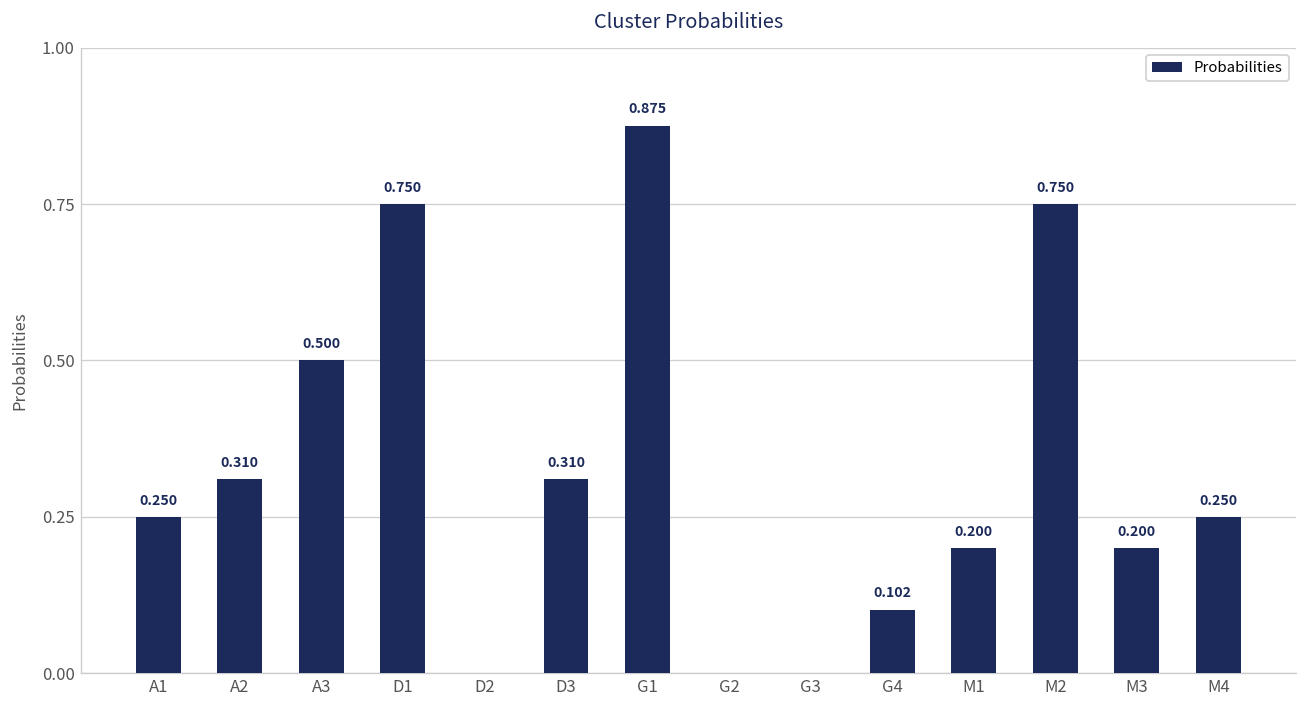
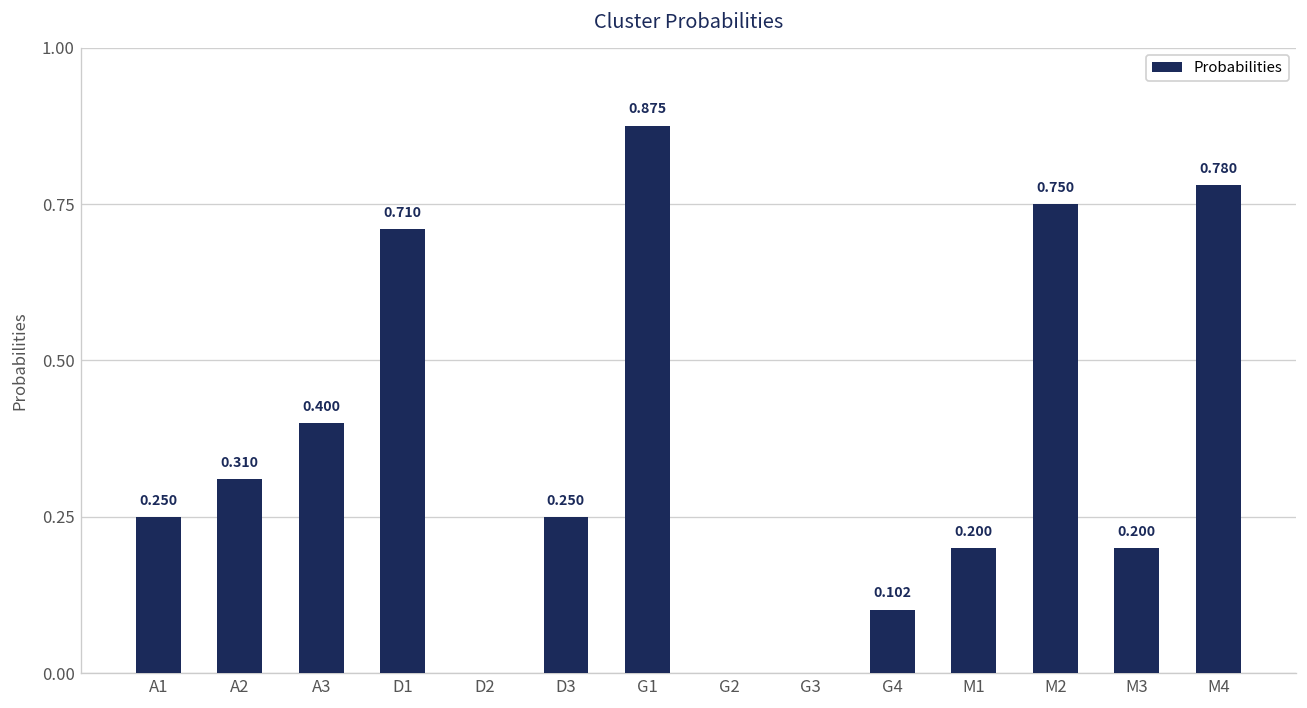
  {
    "A1": 0.250,
    "A2": 0.310,
-   "A3": 0.500,
-   "D1": 0.750,
-   "D3": 0.310,
+   "A3": 0.400,
+   "D1": 0.710,
+   "D3": 0.250,
    "G1": 0.875,
    "G4": 0.102,
    "M1": 0.200,
    "M2": 0.750,
    "M3": 0.200,
-   "M4": 0.250
+   "M4": 0.780
  }
